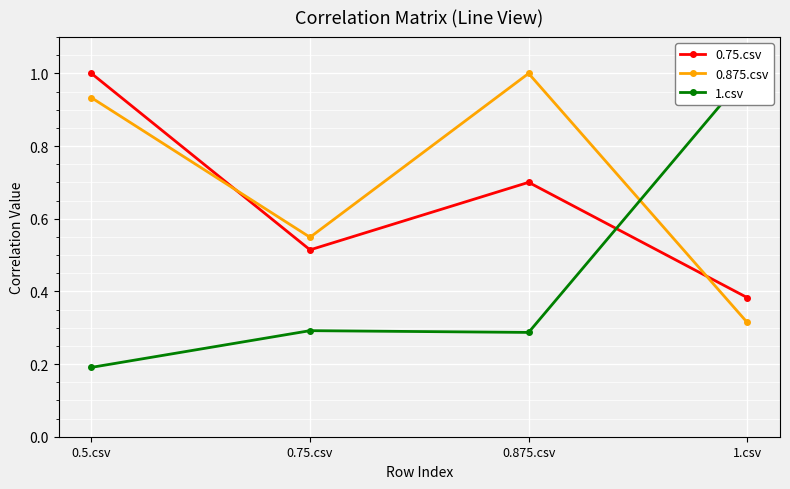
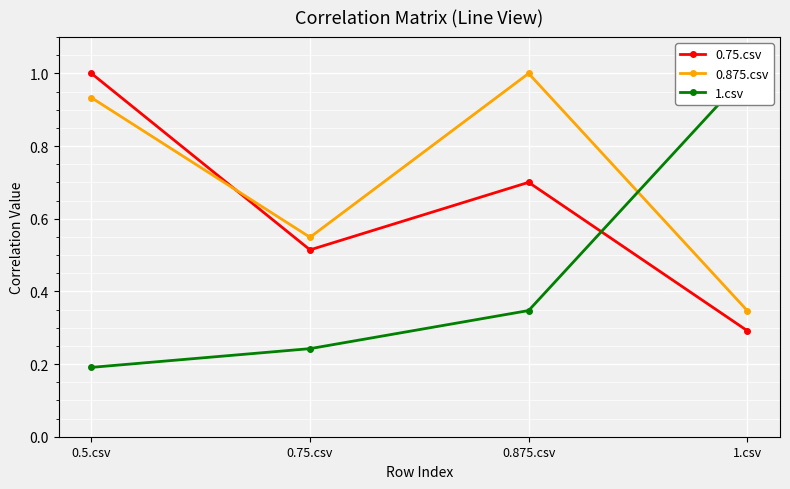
  {
    "0.75.csv": {
      "0.5.csv": 1.00,
      "0.75.csv": 0.51,
      "0.875.csv": 0.70,
-     "1.csv": 0.38
+     "1.csv": 0.29
    },
    "0.875.csv": {
      "0.5.csv": 0.93,
      "0.75.csv": 0.55,
      "0.875.csv": 1.00,
-     "1.csv": 0.31
+     "1.csv": 0.35
    },
    "1.csv": {
      "0.5.csv": 0.19,
-     "0.75.csv": 0.29,
-     "0.875.csv": 0.29
+     "0.75.csv": 0.24,
+     "0.875.csv": 0.35
    }
  }
